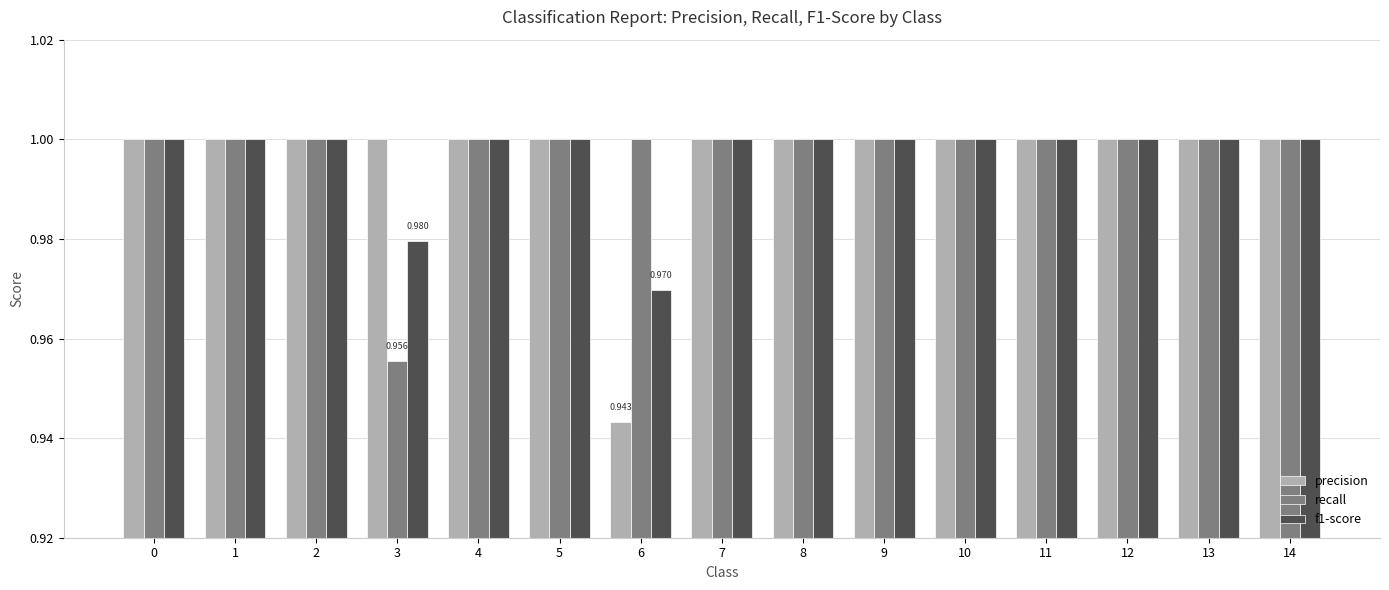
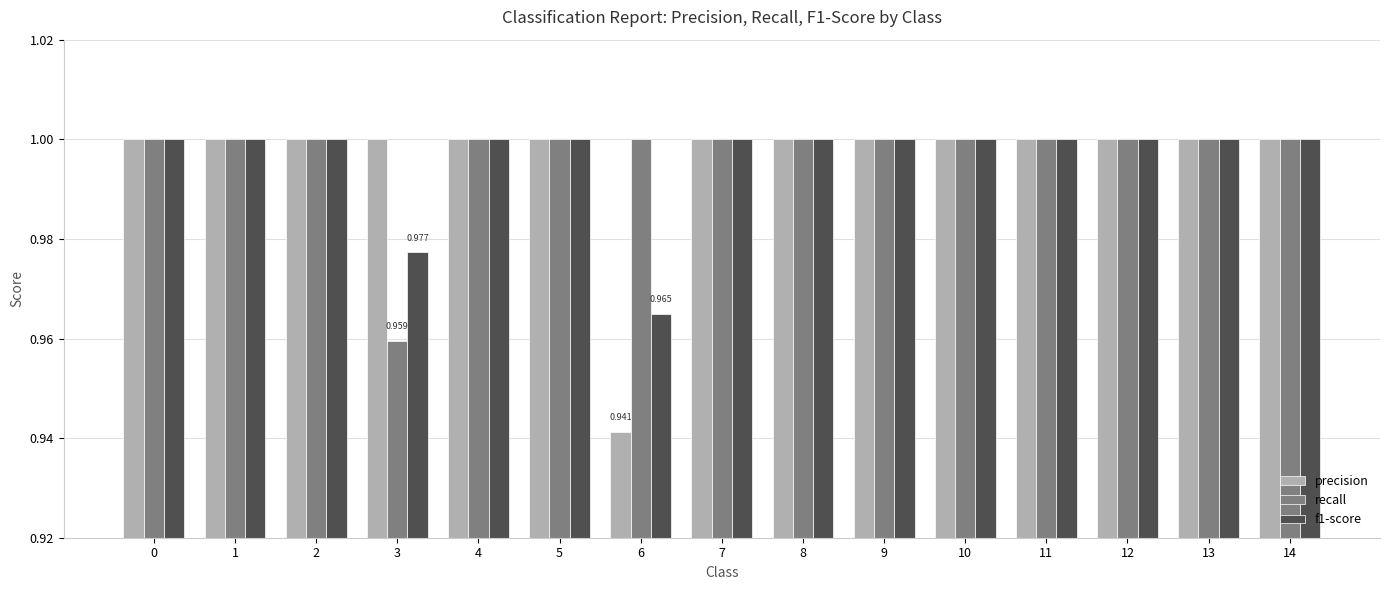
  {
    "precision": {
-     "6": 0.943
+     "6": 0.941
    },
    "recall": {
-     "3": 0.956
+     "3": 0.959
    },
    "f1-score": {
-     "3": 0.980,
-     "6": 0.970
+     "3": 0.977,
+     "6": 0.965
    }
  }
